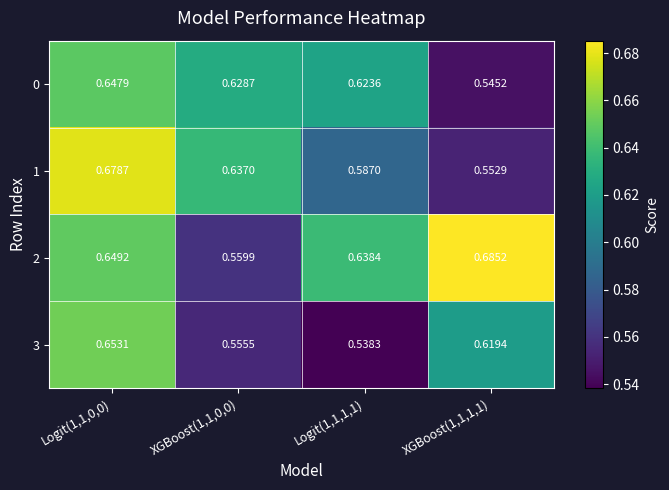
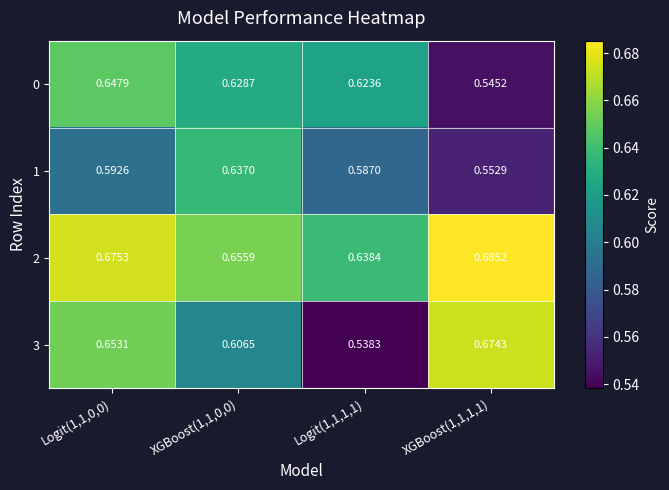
  {
    "0": {
      "Logit(1,1,0,0)": 0.6479,
      "XGBoost(1,1,0,0)": 0.6287,
      "Logit(1,1,1,1)": 0.6236,
      "XGBoost(1,1,1,1)": 0.5452
    },
    "1": {
-     "Logit(1,1,0,0)": 0.6787,
+     "Logit(1,1,0,0)": 0.5926,
      "XGBoost(1,1,0,0)": 0.6370,
      "Logit(1,1,1,1)": 0.5870,
      "XGBoost(1,1,1,1)": 0.5529
    },
    "2": {
-     "Logit(1,1,0,0)": 0.6492,
-     "XGBoost(1,1,0,0)": 0.5599,
+     "Logit(1,1,0,0)": 0.6753,
+     "XGBoost(1,1,0,0)": 0.6559,
      "Logit(1,1,1,1)": 0.6384,
      "XGBoost(1,1,1,1)": 0.6852
    },
    "3": {
      "Logit(1,1,0,0)": 0.6531,
-     "XGBoost(1,1,0,0)": 0.5555,
+     "XGBoost(1,1,0,0)": 0.6065,
      "Logit(1,1,1,1)": 0.5383,
-     "XGBoost(1,1,1,1)": 0.6194
+     "XGBoost(1,1,1,1)": 0.6743
    }
  }
